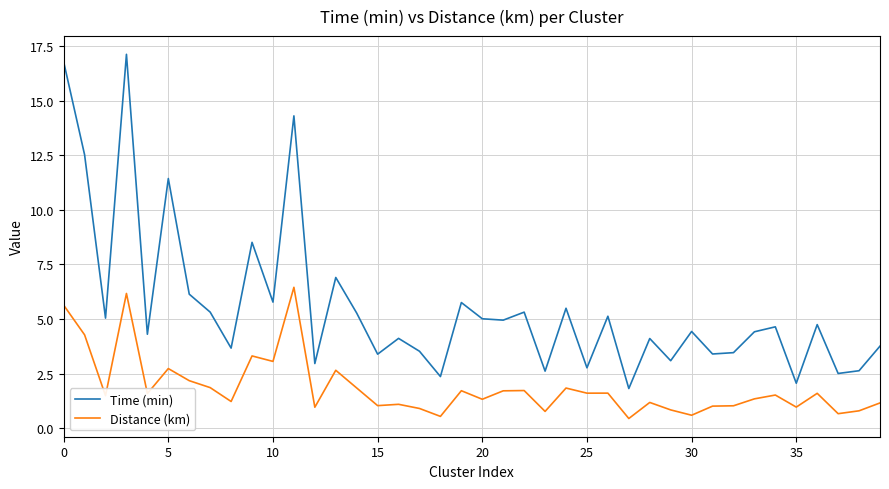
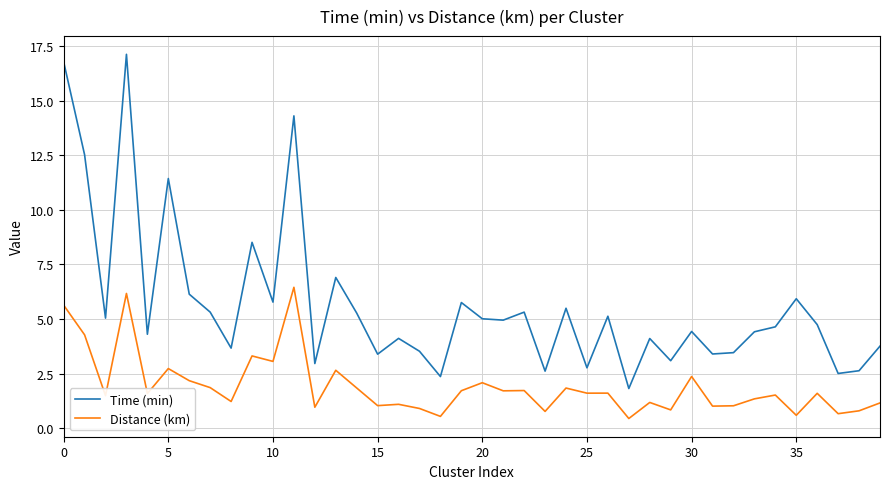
  {
    "Time (min)": {
      "0": 16.8,
      "5": 11.4,
      "10": 5.8,
      "15": 3.4,
      "20": 5.0,
      "25": 2.8,
      "30": 4.4,
-     "35": 2.1
+     "35": 5.9
    },
    "Distance (km)": {
      "0": 5.6,
      "5": 2.7,
      "10": 3.1,
      "15": 1.0,
-     "20": 1.3,
+     "20": 2.1,
      "25": 1.6,
-     "30": 0.6,
-     "35": 1.0
+     "30": 2.4,
+     "35": 0.6
    }
  }
